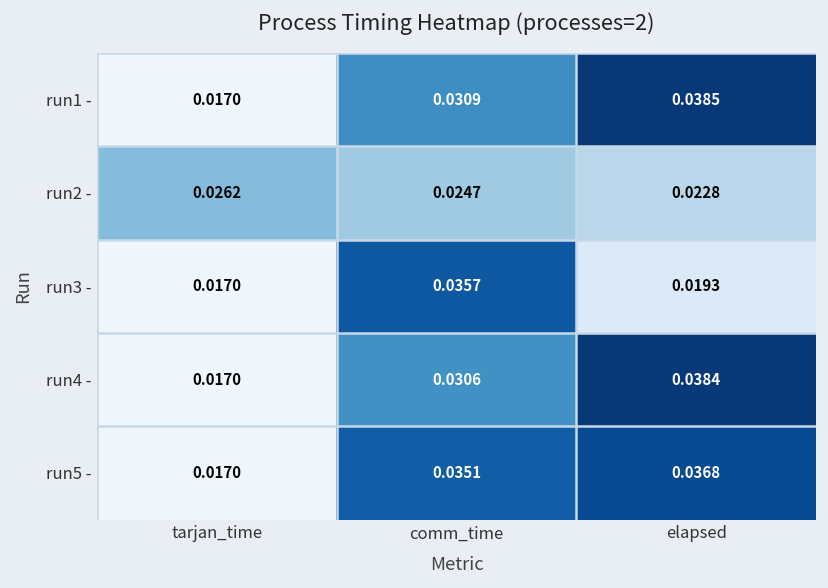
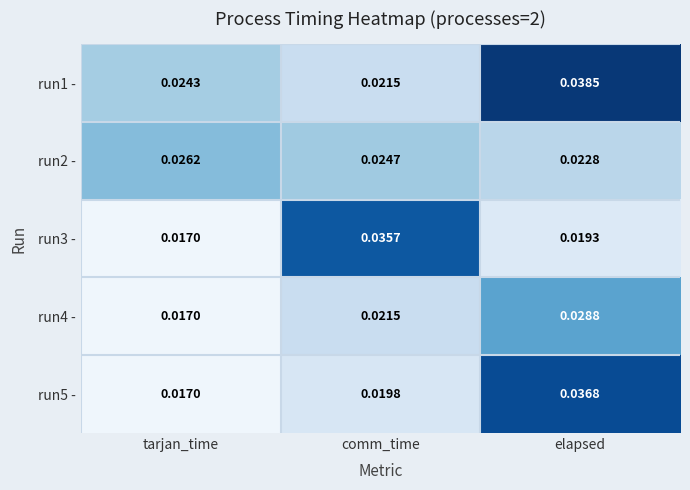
  {
    "run1 -": {
-     "tarjan_time": 0.0170,
-     "comm_time": 0.0309,
+     "tarjan_time": 0.0243,
+     "comm_time": 0.0215,
      "elapsed": 0.0385
    },
    "run2 -": {
      "tarjan_time": 0.0262,
      "comm_time": 0.0247,
      "elapsed": 0.0228
    },
    "run3 -": {
      "tarjan_time": 0.0170,
      "comm_time": 0.0357,
      "elapsed": 0.0193
    },
    "run4 -": {
      "tarjan_time": 0.0170,
-     "comm_time": 0.0306,
-     "elapsed": 0.0384
+     "comm_time": 0.0215,
+     "elapsed": 0.0288
    },
    "run5 -": {
      "tarjan_time": 0.0170,
-     "comm_time": 0.0351,
+     "comm_time": 0.0198,
      "elapsed": 0.0368
    }
  }
